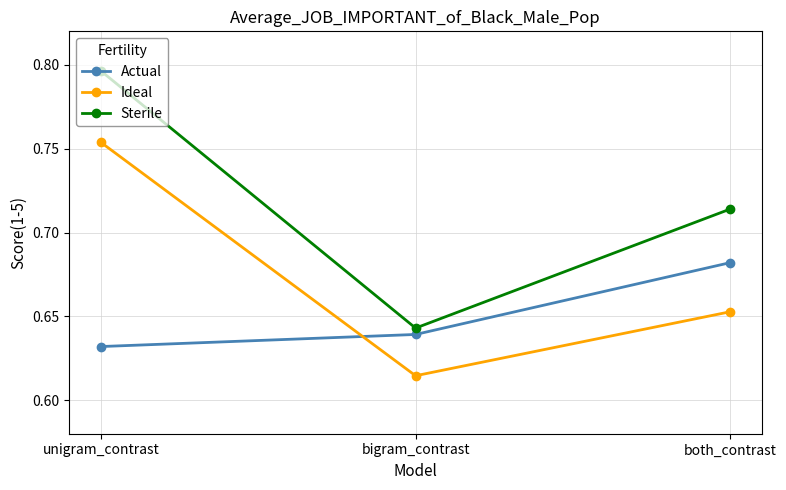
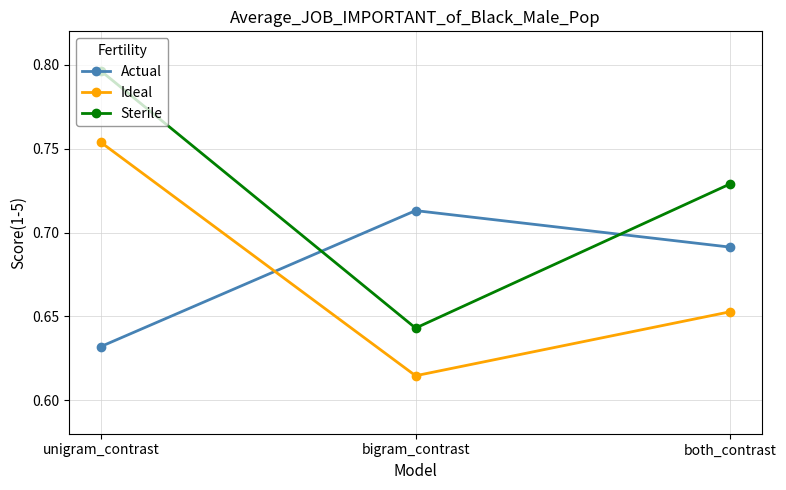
  {
    "Actual": {
      "unigram_contrast": 0.632,
-     "bigram_contrast": 0.639,
-     "both_contrast": 0.682
+     "bigram_contrast": 0.713,
+     "both_contrast": 0.691
    },
    "Ideal": {
      "unigram_contrast": 0.754,
      "bigram_contrast": 0.615,
      "both_contrast": 0.653
    },
    "Sterile": {
      "bigram_contrast": 0.643,
-     "both_contrast": 0.714
+     "both_contrast": 0.729
    }
  }
